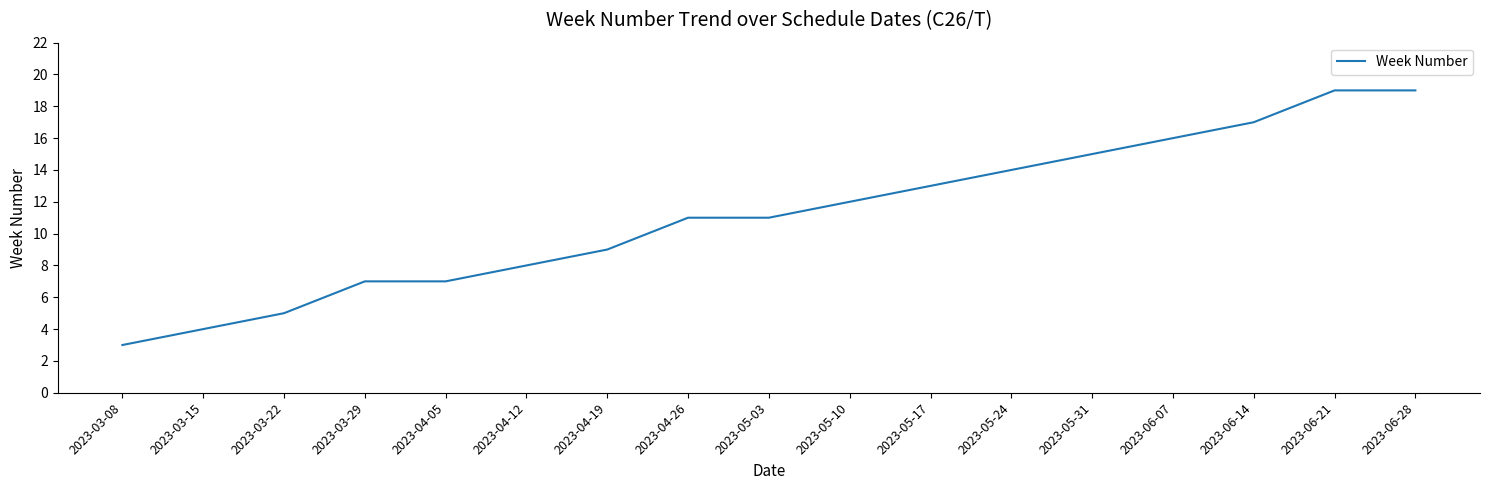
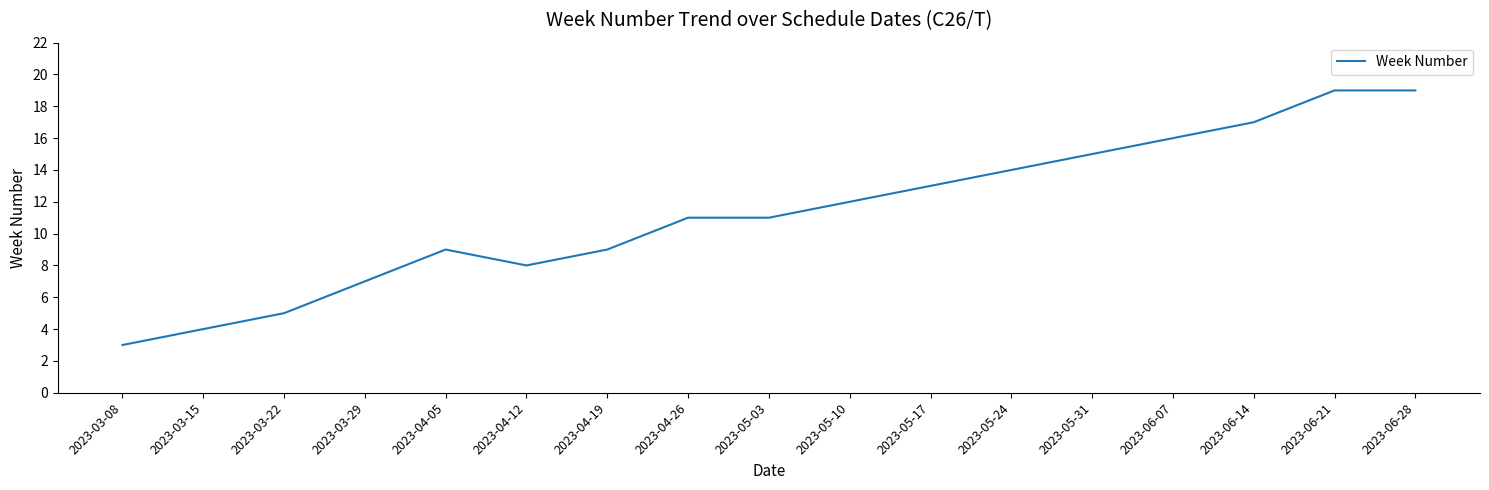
  {
    "2023-03-08": 3,
    "2023-03-15": 4,
    "2023-03-22": 5,
    "2023-03-29": 7,
-   "2023-04-05": 7,
+   "2023-04-05": 9,
    "2023-04-12": 8,
    "2023-04-19": 9,
    "2023-04-26": 11,
    "2023-05-03": 11,
    "2023-05-10": 12,
    "2023-05-17": 13,
    "2023-05-24": 14,
    "2023-05-31": 15,
    "2023-06-07": 16,
    "2023-06-14": 17,
    "2023-06-21": 19,
    "2023-06-28": 19
  }
